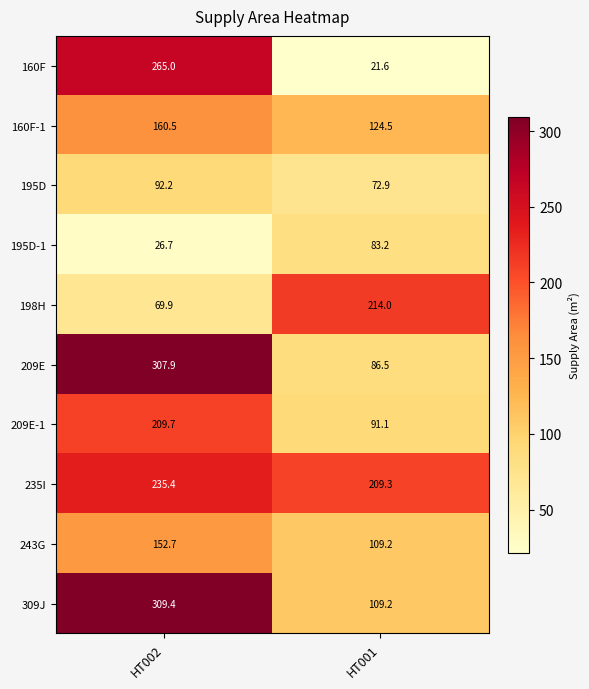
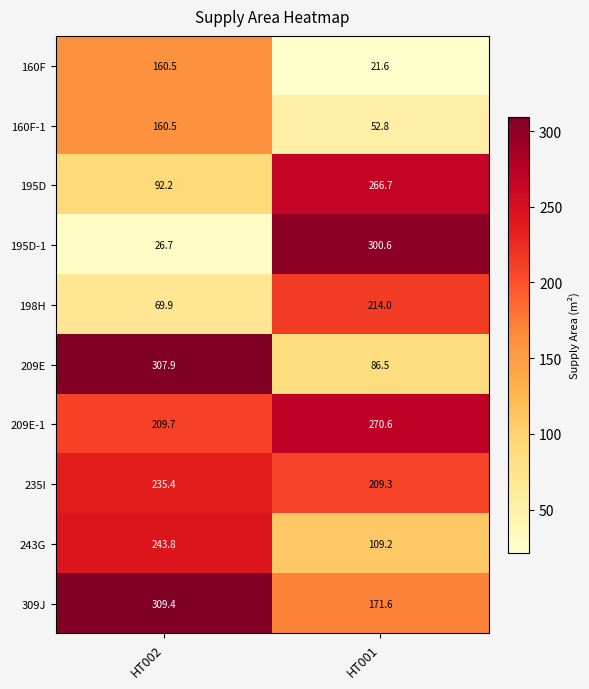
  {
    "160F": {
-     "HT002": 265.0,
+     "HT002": 160.5,
      "HT001": 21.6
    },
    "160F-1": {
      "HT002": 160.5,
-     "HT001": 124.5
+     "HT001": 52.8
    },
    "195D": {
      "HT002": 92.2,
-     "HT001": 72.9
+     "HT001": 266.7
    },
    "195D-1": {
      "HT002": 26.7,
-     "HT001": 83.2
+     "HT001": 300.6
    },
    "198H": {
      "HT002": 69.9,
      "HT001": 214.0
    },
    "209E": {
      "HT002": 307.9,
      "HT001": 86.5
    },
    "209E-1": {
      "HT002": 209.7,
-     "HT001": 91.1
+     "HT001": 270.6
    },
    "235I": {
      "HT002": 235.4,
      "HT001": 209.3
    },
    "243G": {
-     "HT002": 152.7,
+     "HT002": 243.8,
      "HT001": 109.2
    },
    "309J": {
      "HT002": 309.4,
-     "HT001": 109.2
+     "HT001": 171.6
    }
  }
